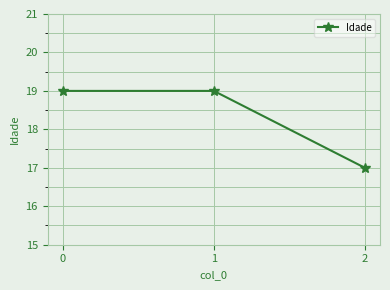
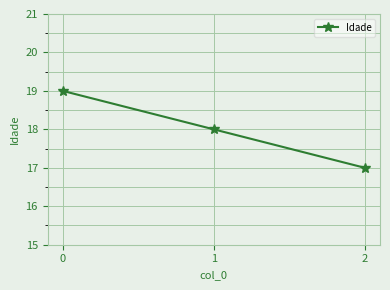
  {
    "0": 19,
-   "1": 19,
+   "1": 18,
    "2": 17
  }
